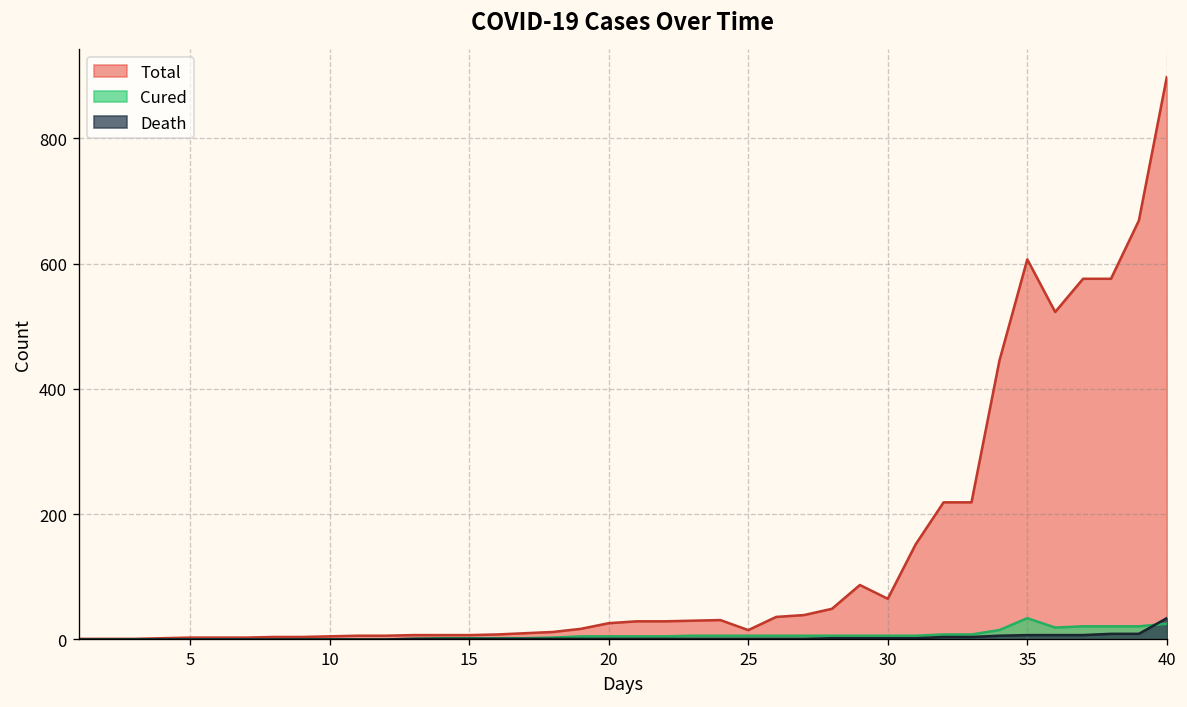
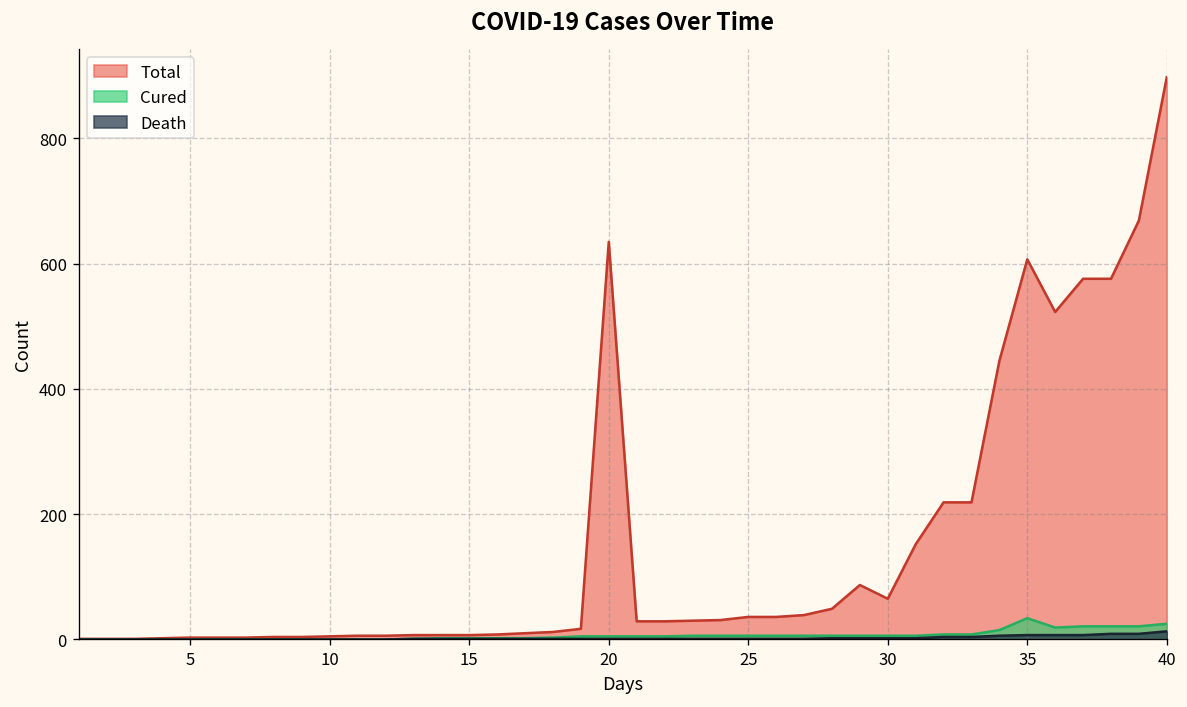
  {
    "Total": {
      "10": 10,
      "15": 10,
-     "20": 30,
-     "25": 20,
+     "20": 640,
+     "25": 40,
      "30": 70,
      "35": 610,
      "40": 900
    },
    "Cured": {
      "25": 10,
      "35": 30,
      "40": 30
    },
    "Death": {
      "25": 0,
      "35": 10,
-     "40": 30
+     "40": 10
    }
  }
